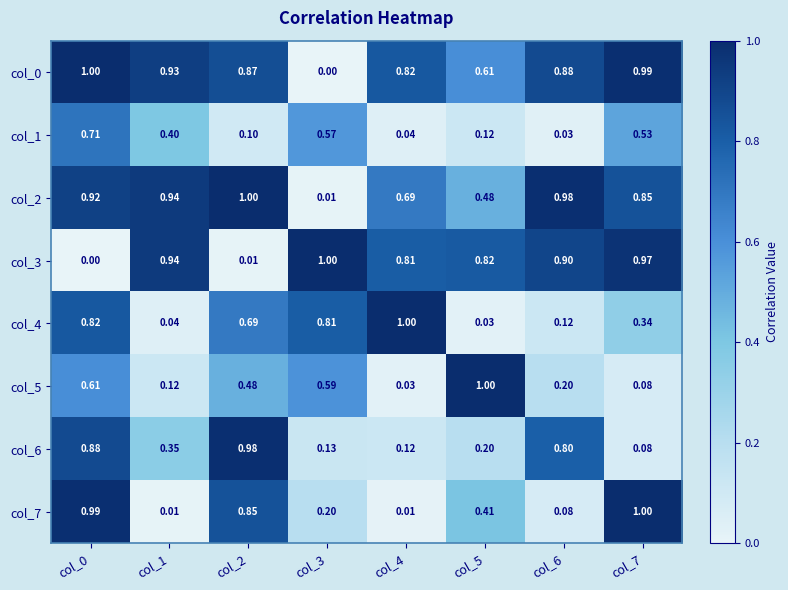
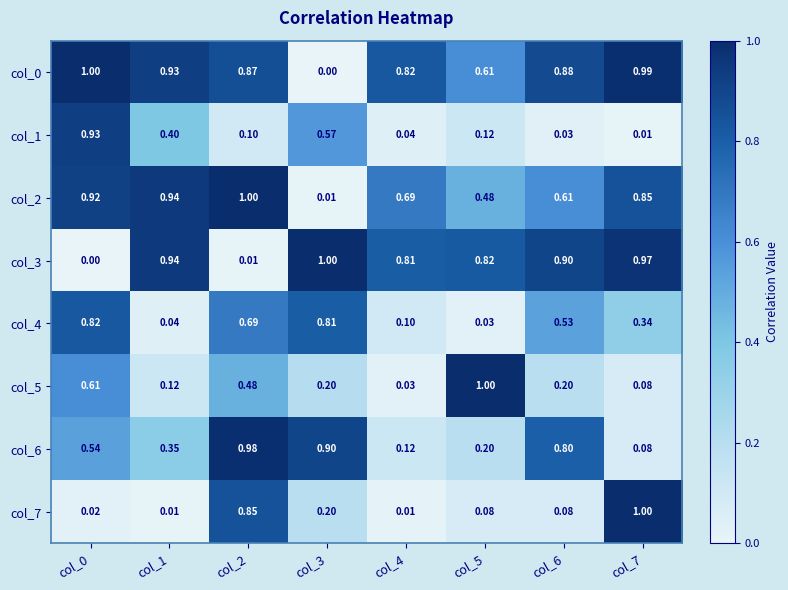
  {
    "col_0": {
      "col_0": 1.00,
      "col_1": 0.93,
      "col_2": 0.87,
      "col_3": 0.00,
      "col_4": 0.82,
      "col_5": 0.61,
      "col_6": 0.88,
      "col_7": 0.99
    },
    "col_1": {
-     "col_0": 0.71,
+     "col_0": 0.93,
      "col_1": 0.40,
      "col_2": 0.10,
      "col_3": 0.57,
      "col_4": 0.04,
      "col_5": 0.12,
      "col_6": 0.03,
-     "col_7": 0.53
+     "col_7": 0.01
    },
    "col_2": {
      "col_0": 0.92,
      "col_1": 0.94,
      "col_2": 1.00,
      "col_3": 0.01,
      "col_4": 0.69,
      "col_5": 0.48,
-     "col_6": 0.98,
+     "col_6": 0.61,
      "col_7": 0.85
    },
    "col_3": {
      "col_0": 0.00,
      "col_1": 0.94,
      "col_2": 0.01,
      "col_3": 1.00,
      "col_4": 0.81,
      "col_5": 0.82,
      "col_6": 0.90,
      "col_7": 0.97
    },
    "col_4": {
      "col_0": 0.82,
      "col_1": 0.04,
      "col_2": 0.69,
      "col_3": 0.81,
-     "col_4": 1.00,
+     "col_4": 0.10,
      "col_5": 0.03,
-     "col_6": 0.12,
+     "col_6": 0.53,
      "col_7": 0.34
    },
    "col_5": {
      "col_0": 0.61,
      "col_1": 0.12,
      "col_2": 0.48,
-     "col_3": 0.59,
+     "col_3": 0.20,
      "col_4": 0.03,
      "col_5": 1.00,
      "col_6": 0.20,
      "col_7": 0.08
    },
    "col_6": {
-     "col_0": 0.88,
+     "col_0": 0.54,
      "col_1": 0.35,
      "col_2": 0.98,
-     "col_3": 0.13,
+     "col_3": 0.90,
      "col_4": 0.12,
      "col_5": 0.20,
      "col_6": 0.80,
      "col_7": 0.08
    },
    "col_7": {
-     "col_0": 0.99,
+     "col_0": 0.02,
      "col_1": 0.01,
      "col_2": 0.85,
      "col_3": 0.20,
      "col_4": 0.01,
-     "col_5": 0.41,
+     "col_5": 0.08,
      "col_6": 0.08,
      "col_7": 1.00
    }
  }
